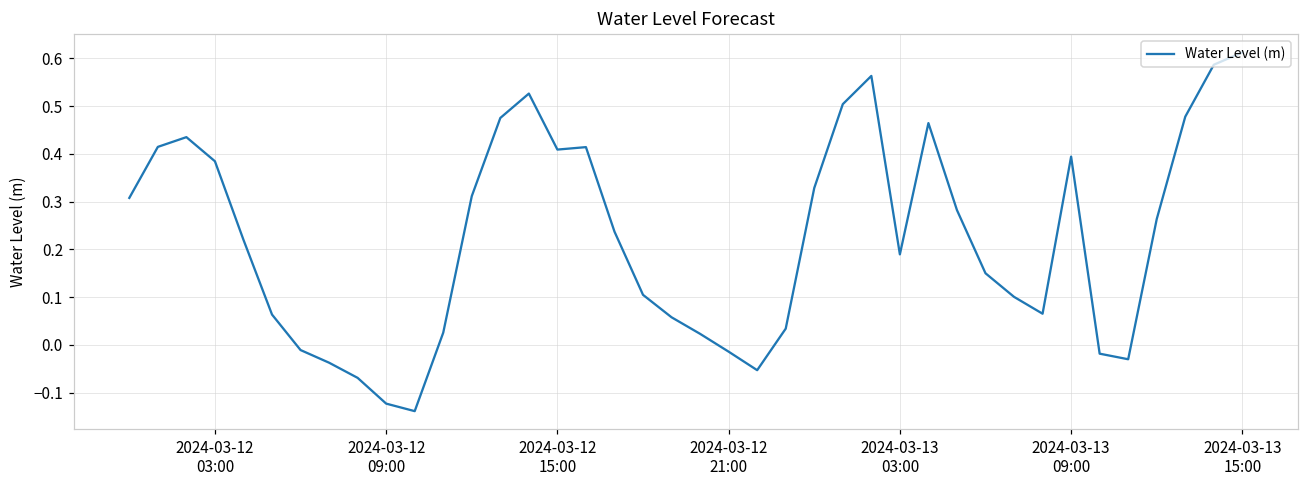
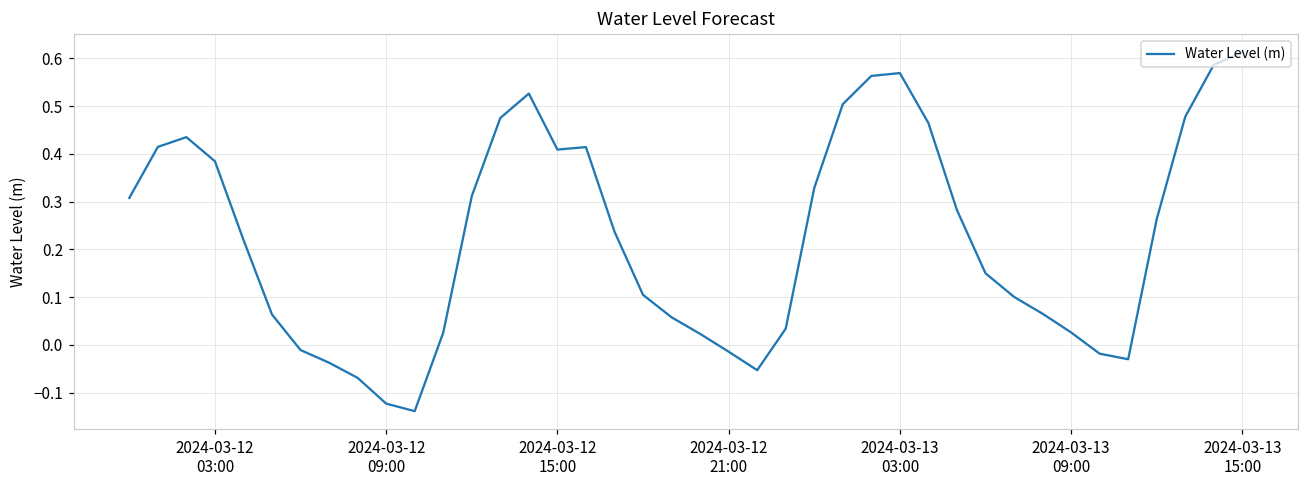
  {
    "2024-03-12 03:00": 0.38,
    "2024-03-12 09:00": -0.12,
    "2024-03-12 15:00": 0.41,
    "2024-03-12 21:00": -0.01,
-   "2024-03-13 03:00": 0.19,
-   "2024-03-13 09:00": 0.39
+   "2024-03-13 03:00": 0.57,
+   "2024-03-13 09:00": 0.03
  }
